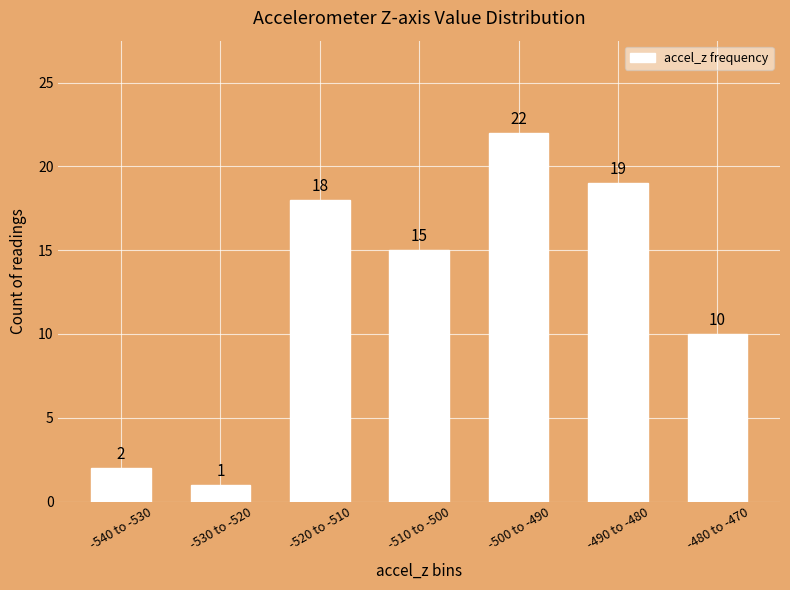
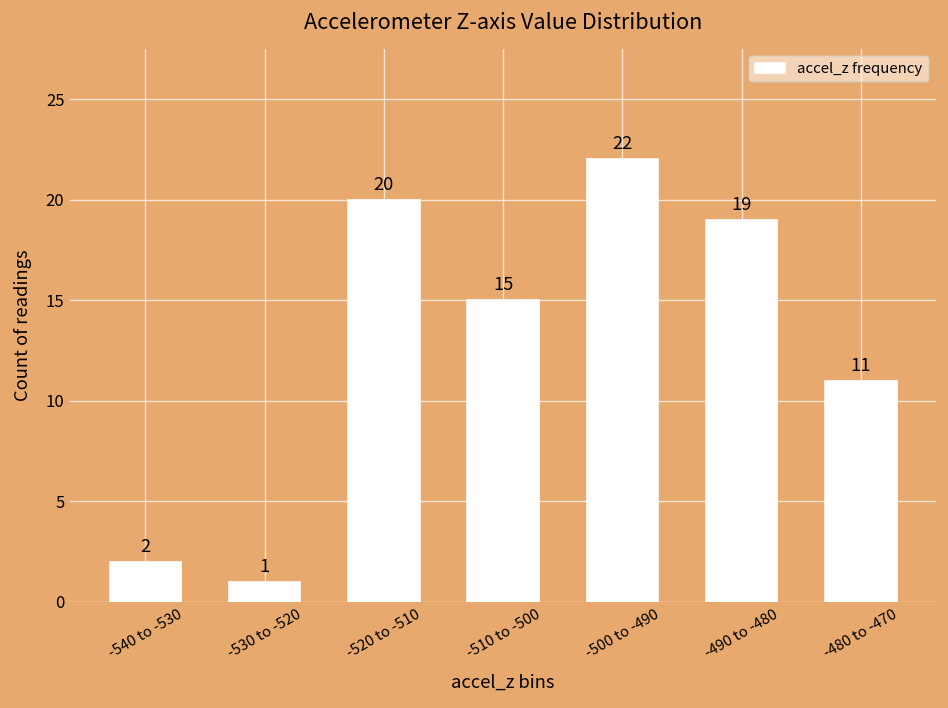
  {
    "-540 to -530": 2,
    "-530 to -520": 1,
-   "-520 to -510": 18,
+   "-520 to -510": 20,
    "-510 to -500": 15,
    "-500 to -490": 22,
    "-490 to -480": 19,
-   "-480 to -470": 10
+   "-480 to -470": 11
  }
